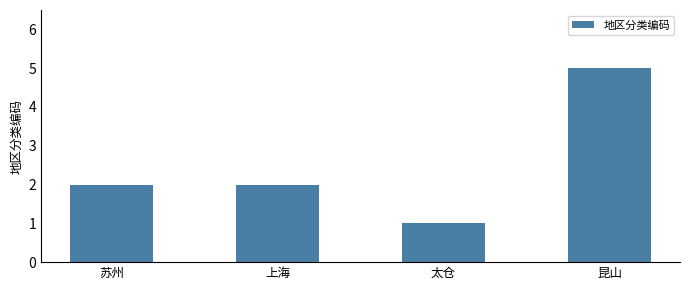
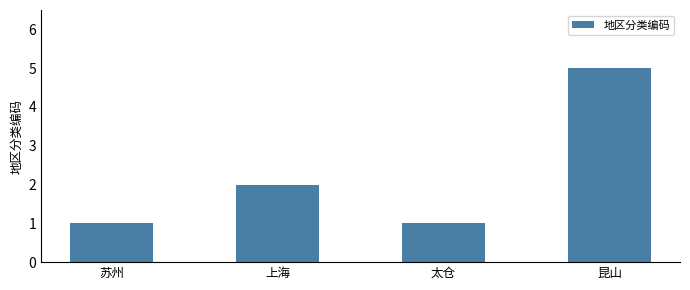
  {
-   "苏州": 2,
+   "苏州": 1,
    "上海": 2,
    "太仓": 1,
    "昆山": 5
  }
